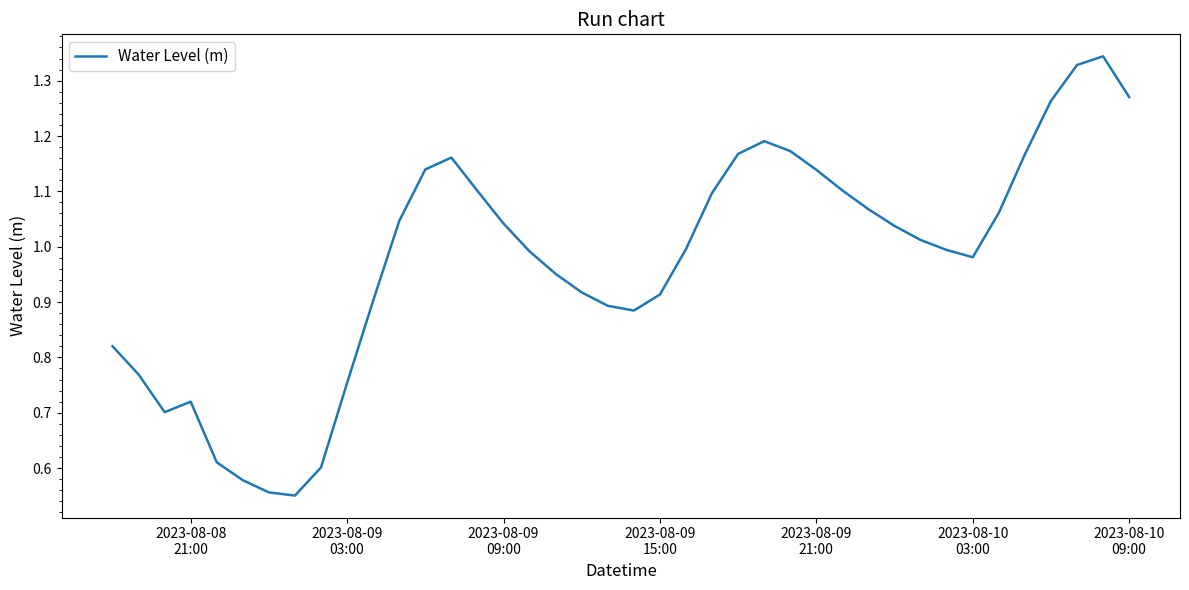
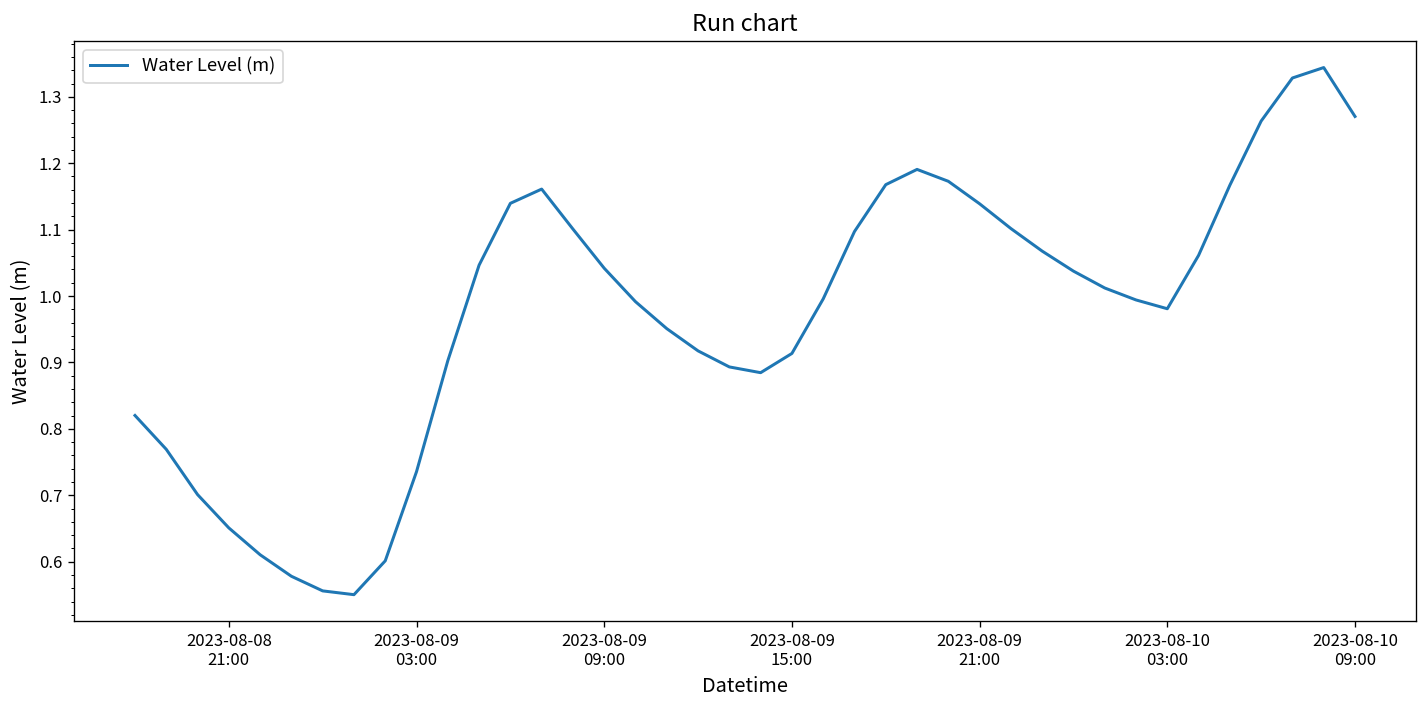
  {
-   "2023-08-08 21:00": 0.72,
-   "2023-08-09 03:00": 0.75,
+   "2023-08-08 21:00": 0.65,
+   "2023-08-09 03:00": 0.74,
    "2023-08-09 09:00": 1.04,
    "2023-08-09 15:00": 0.91,
    "2023-08-09 21:00": 1.14,
    "2023-08-10 03:00": 0.98,
    "2023-08-10 09:00": 1.27
  }
